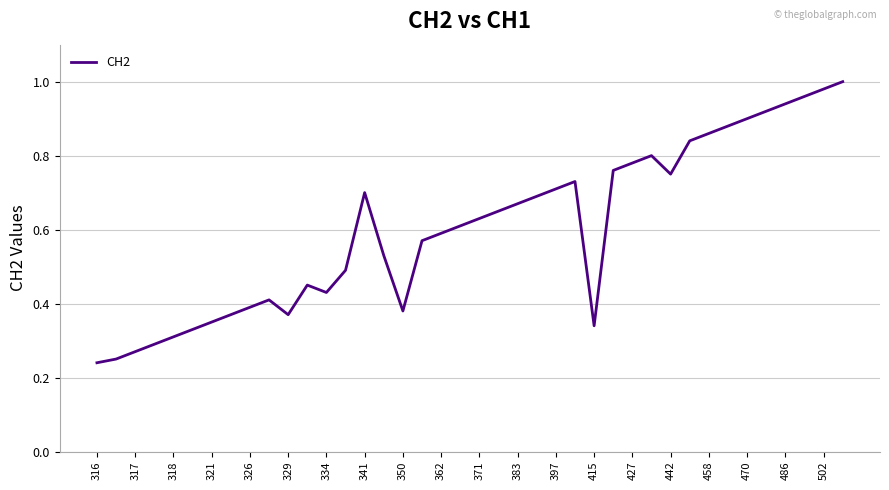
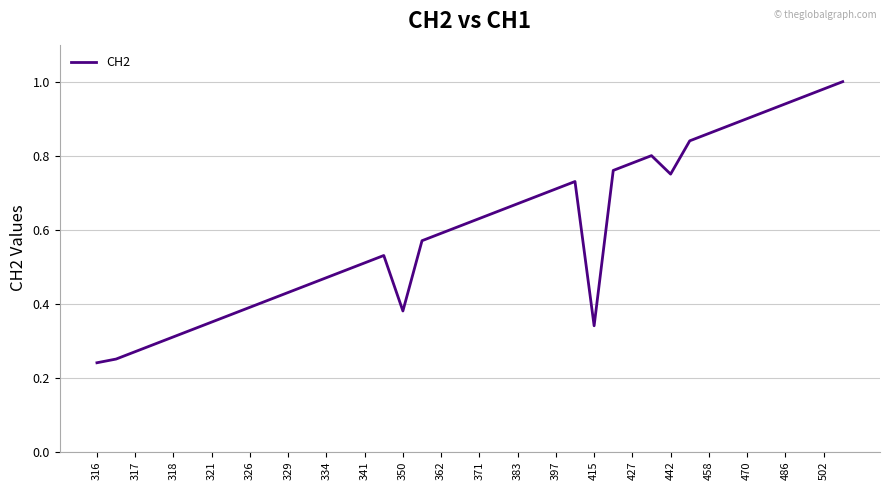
  {
    "317": 0.27,
    "326": 0.39,
-   "329": 0.37,
-   "334": 0.43,
-   "341": 0.70,
+   "329": 0.43,
+   "334": 0.47,
+   "341": 0.51,
    "350": 0.38,
    "362": 0.59,
    "371": 0.63,
    "383": 0.67,
    "397": 0.71,
    "415": 0.34,
    "427": 0.78,
    "442": 0.75,
    "458": 0.86,
    "470": 0.90,
    "486": 0.94,
    "502": 0.98
  }
